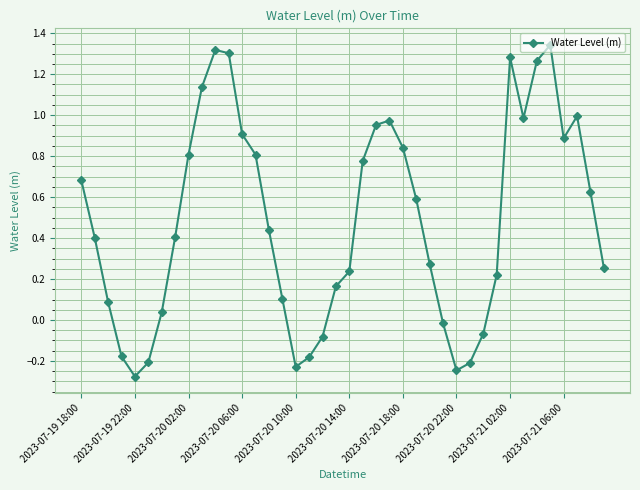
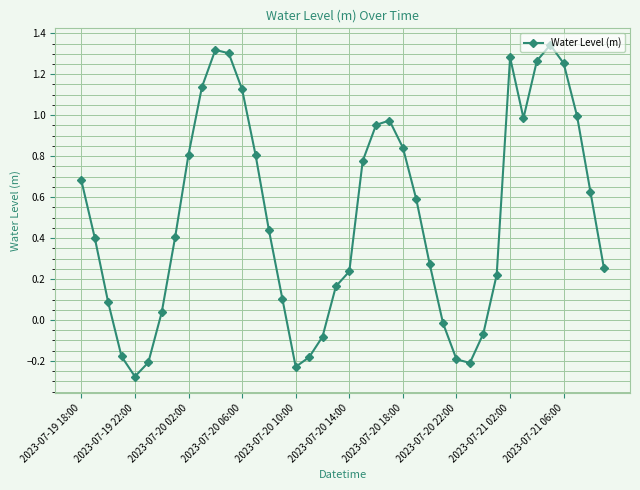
  {
    "2023-07-19 18:00": 0.68,
    "2023-07-19 22:00": -0.28,
    "2023-07-20 02:00": 0.81,
-   "2023-07-20 06:00": 0.91,
+   "2023-07-20 06:00": 1.13,
    "2023-07-20 10:00": -0.23,
    "2023-07-20 14:00": 0.24,
    "2023-07-20 18:00": 0.84,
-   "2023-07-20 22:00": -0.25,
+   "2023-07-20 22:00": -0.19,
    "2023-07-21 02:00": 1.28,
-   "2023-07-21 06:00": 0.89
+   "2023-07-21 06:00": 1.25
  }
